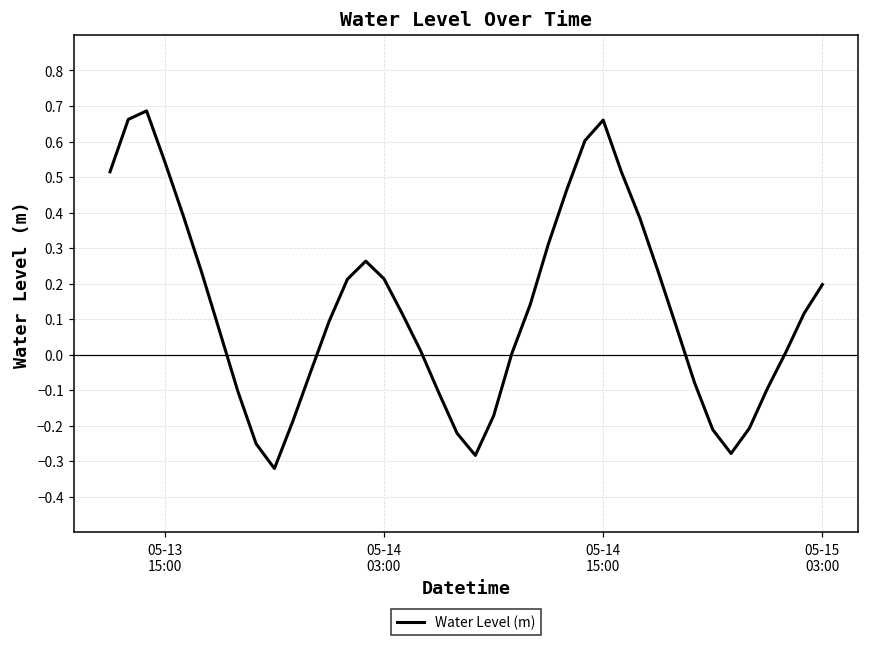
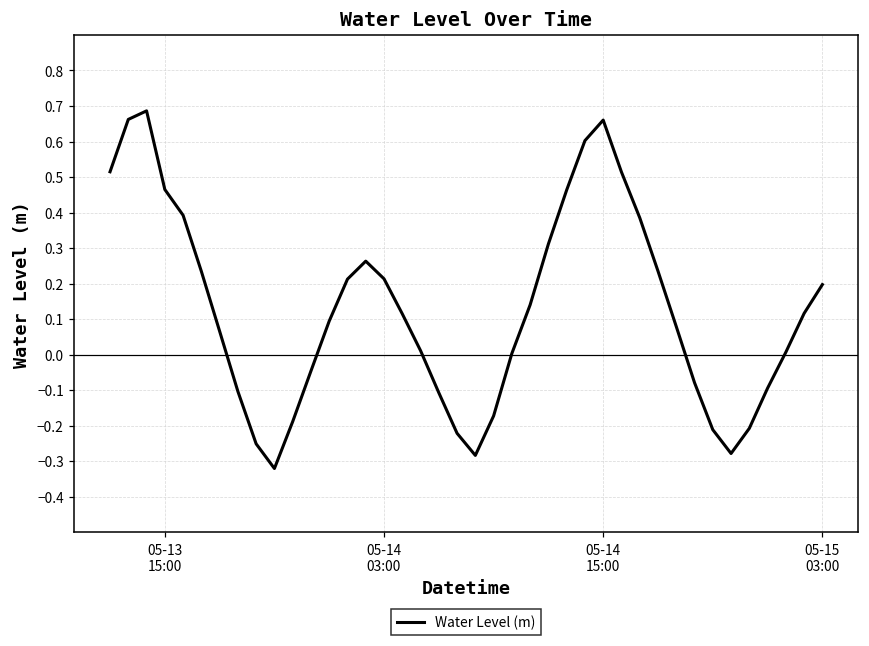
  {
-   "05-13 15:00": 0.54,
+   "05-13 15:00": 0.47,
    "05-14 03:00": 0.21,
    "05-14 15:00": 0.66,
    "05-15 03:00": 0.20
  }
